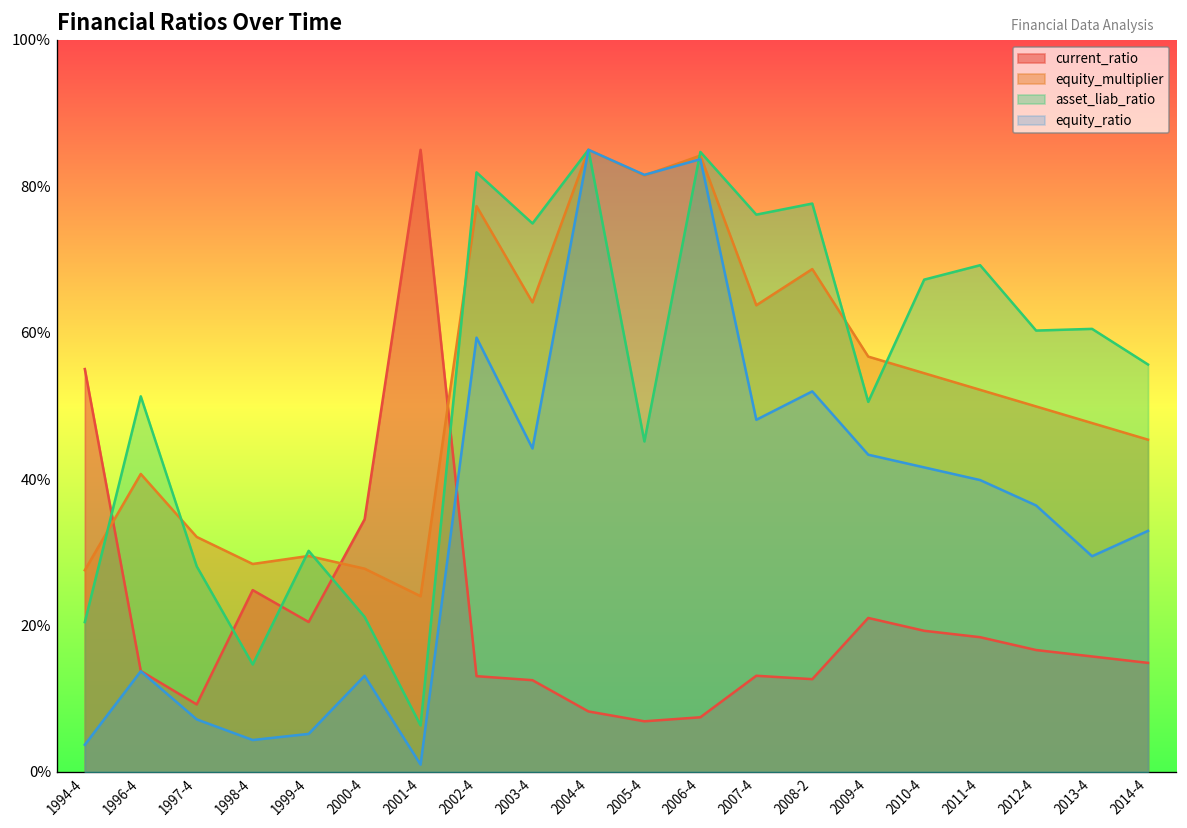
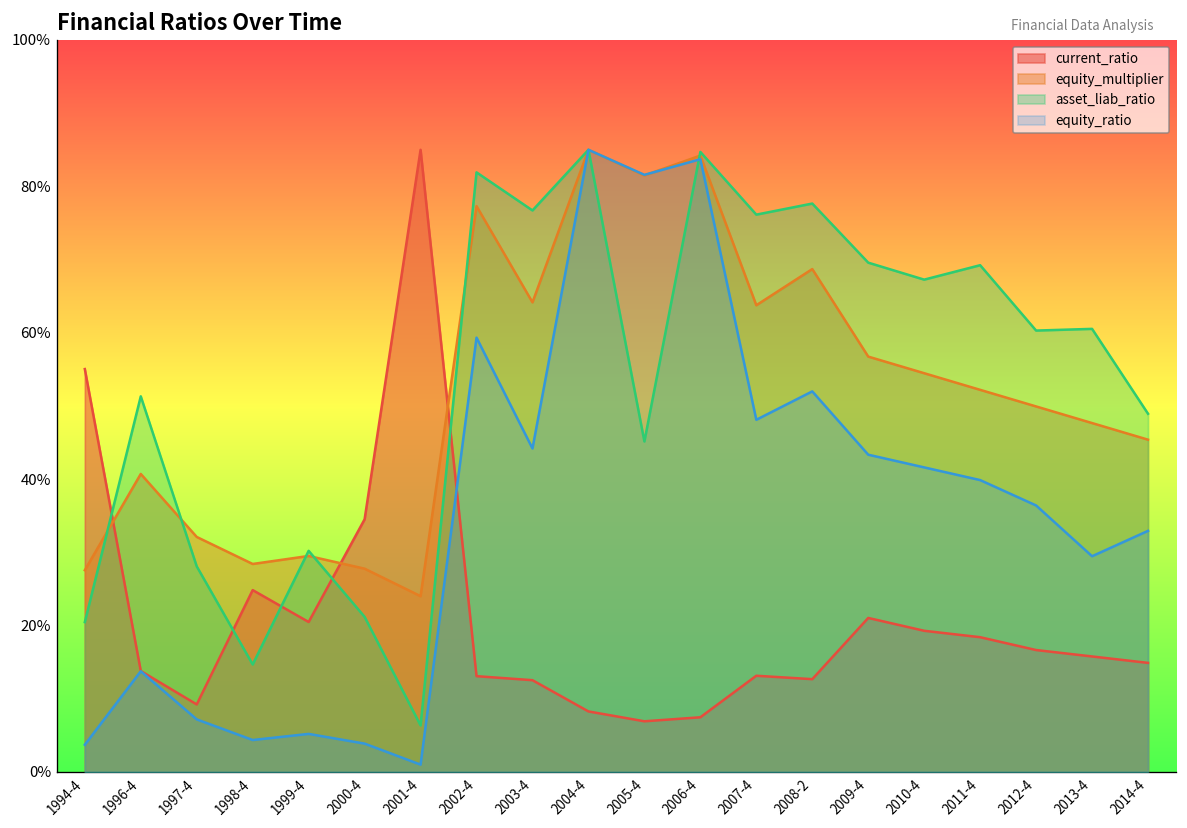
  {
    "asset_liab_ratio": {
      "1994-4": "20%",
      "1996-4": "51%",
      "1997-4": "28%",
      "1998-4": "15%",
      "1999-4": "30%",
      "2000-4": "21%",
      "2001-4": "6%",
      "2002-4": "82%",
-     "2003-4": "75%",
+     "2003-4": "77%",
      "2005-4": "45%",
      "2006-4": "85%",
      "2007-4": "76%",
      "2008-2": "78%",
-     "2009-4": "51%",
+     "2009-4": "70%",
      "2010-4": "67%",
      "2011-4": "69%",
      "2012-4": "60%",
      "2013-4": "61%",
-     "2014-4": "56%"
+     "2014-4": "49%"
    },
    "equity_ratio": {
      "1994-4": "4%",
      "1997-4": "7%",
      "1998-4": "4%",
      "1999-4": "5%",
-     "2000-4": "13%",
+     "2000-4": "4%",
      "2001-4": "1%",
      "2002-4": "59%",
      "2003-4": "44%",
      "2006-4": "84%",
      "2007-4": "48%",
      "2008-2": "52%",
      "2009-4": "43%",
      "2010-4": "42%",
      "2011-4": "40%",
      "2012-4": "36%",
      "2013-4": "29%",
      "2014-4": "33%"
    }
  }
